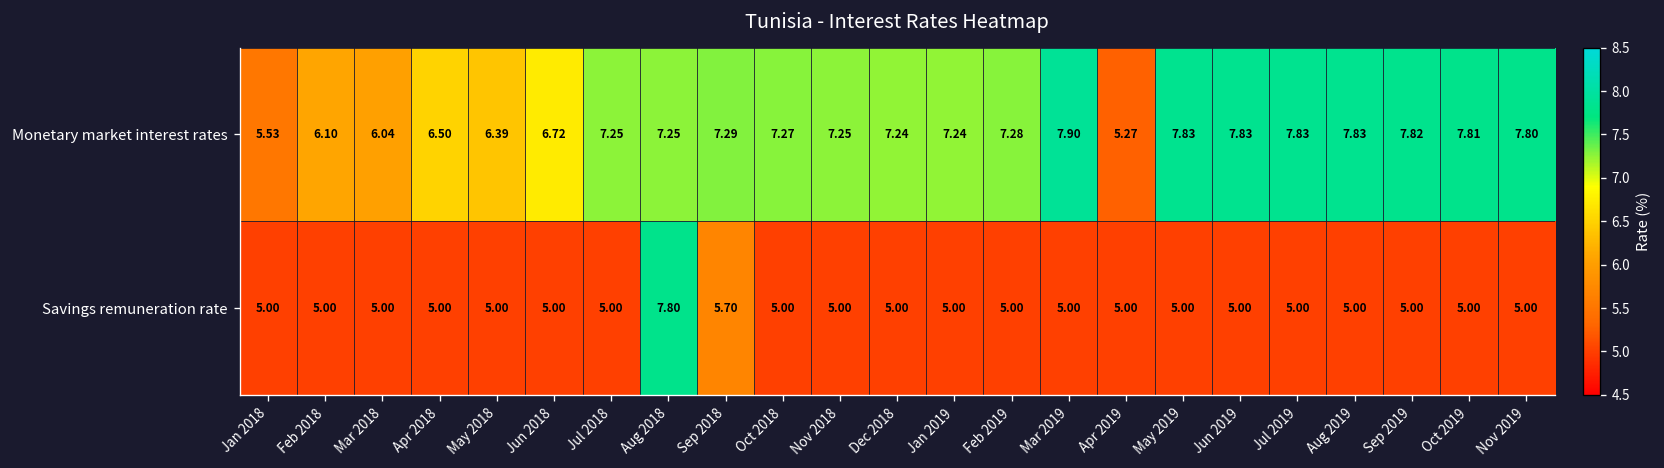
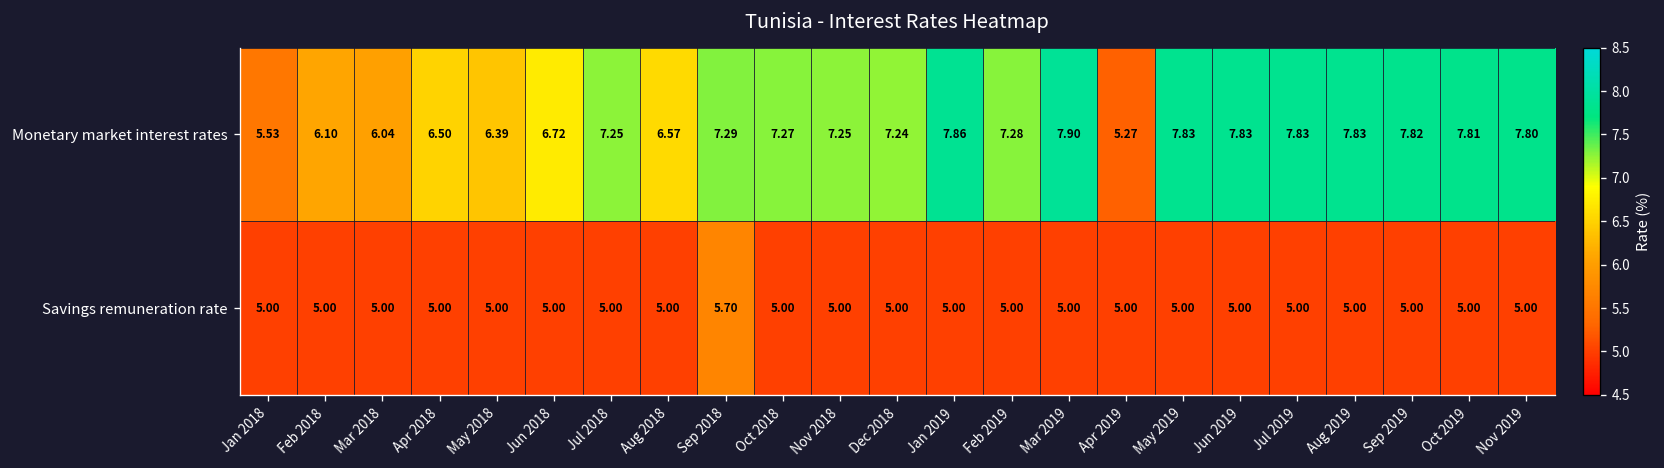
  {
    "Monetary market interest rates": {
      "Jan 2018": 5.53,
      "Feb 2018": 6.10,
      "Mar 2018": 6.04,
      "Apr 2018": 6.50,
      "May 2018": 6.39,
      "Jun 2018": 6.72,
      "Jul 2018": 7.25,
-     "Aug 2018": 7.25,
+     "Aug 2018": 6.57,
      "Sep 2018": 7.29,
      "Oct 2018": 7.27,
      "Nov 2018": 7.25,
      "Dec 2018": 7.24,
-     "Jan 2019": 7.24,
+     "Jan 2019": 7.86,
      "Feb 2019": 7.28,
      "Mar 2019": 7.90,
      "Apr 2019": 5.27,
      "May 2019": 7.83,
      "Jun 2019": 7.83,
      "Jul 2019": 7.83,
      "Aug 2019": 7.83,
      "Sep 2019": 7.82,
      "Oct 2019": 7.81,
      "Nov 2019": 7.80
    },
    "Savings remuneration rate": {
      "Jan 2018": 5.00,
      "Feb 2018": 5.00,
      "Mar 2018": 5.00,
      "Apr 2018": 5.00,
      "May 2018": 5.00,
      "Jun 2018": 5.00,
      "Jul 2018": 5.00,
-     "Aug 2018": 7.80,
+     "Aug 2018": 5.00,
      "Sep 2018": 5.70,
      "Oct 2018": 5.00,
      "Nov 2018": 5.00,
      "Dec 2018": 5.00,
      "Jan 2019": 5.00,
      "Feb 2019": 5.00,
      "Mar 2019": 5.00,
      "Apr 2019": 5.00,
      "May 2019": 5.00,
      "Jun 2019": 5.00,
      "Jul 2019": 5.00,
      "Aug 2019": 5.00,
      "Sep 2019": 5.00,
      "Oct 2019": 5.00,
      "Nov 2019": 5.00
    }
  }
